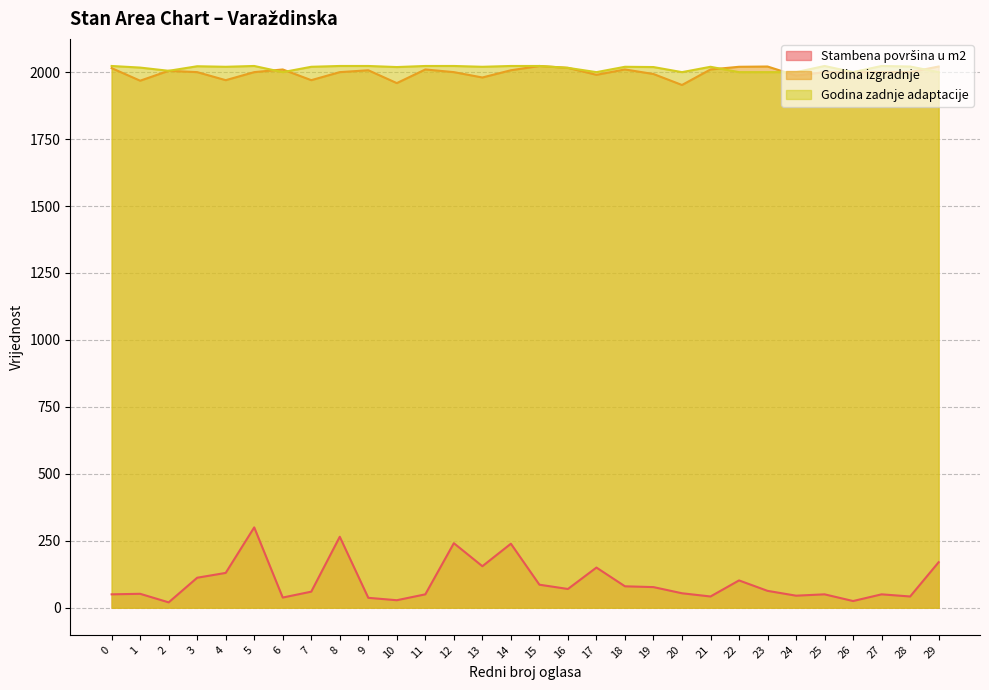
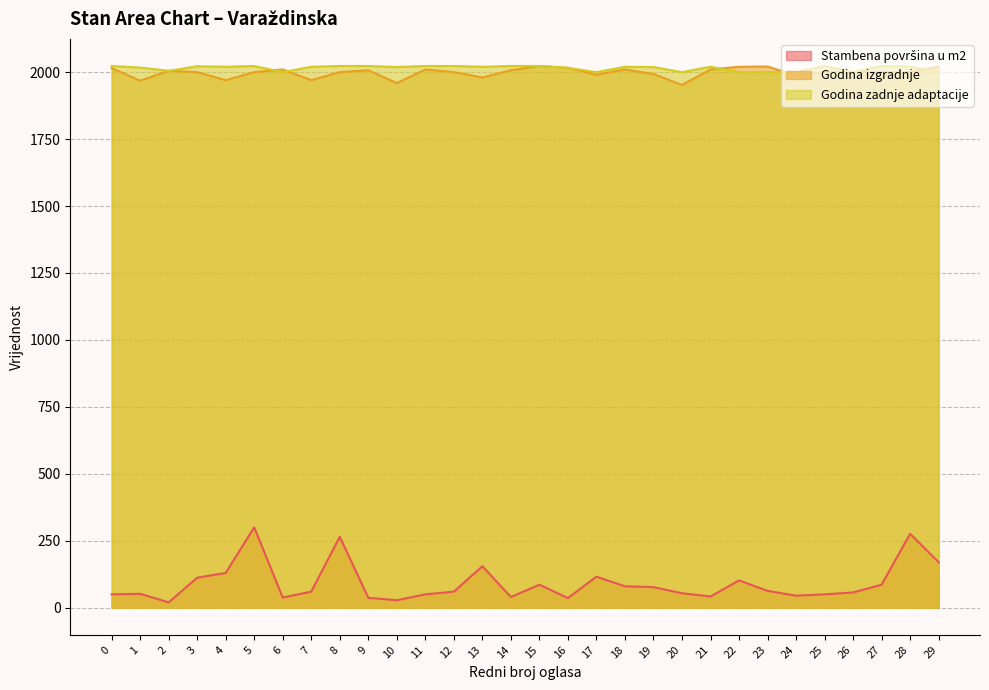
  {
    "Stambena površina u m2": {
      "0": 50,
      "1": 50,
      "2": 20,
      "3": 110,
      "4": 130,
      "5": 300,
      "6": 40,
      "7": 60,
      "8": 270,
      "9": 40,
      "10": 30,
      "11": 50,
-     "12": 240,
+     "12": 60,
      "13": 160,
-     "14": 240,
+     "14": 40,
      "15": 90,
-     "16": 70,
-     "17": 150,
+     "16": 40,
+     "17": 120,
      "18": 80,
      "19": 80,
      "20": 50,
      "21": 40,
      "22": 100,
      "23": 60,
      "24": 50,
      "25": 50,
-     "26": 30,
-     "27": 50,
-     "28": 40,
+     "26": 60,
+     "27": 90,
+     "28": 280,
      "29": 170
    }
  }
